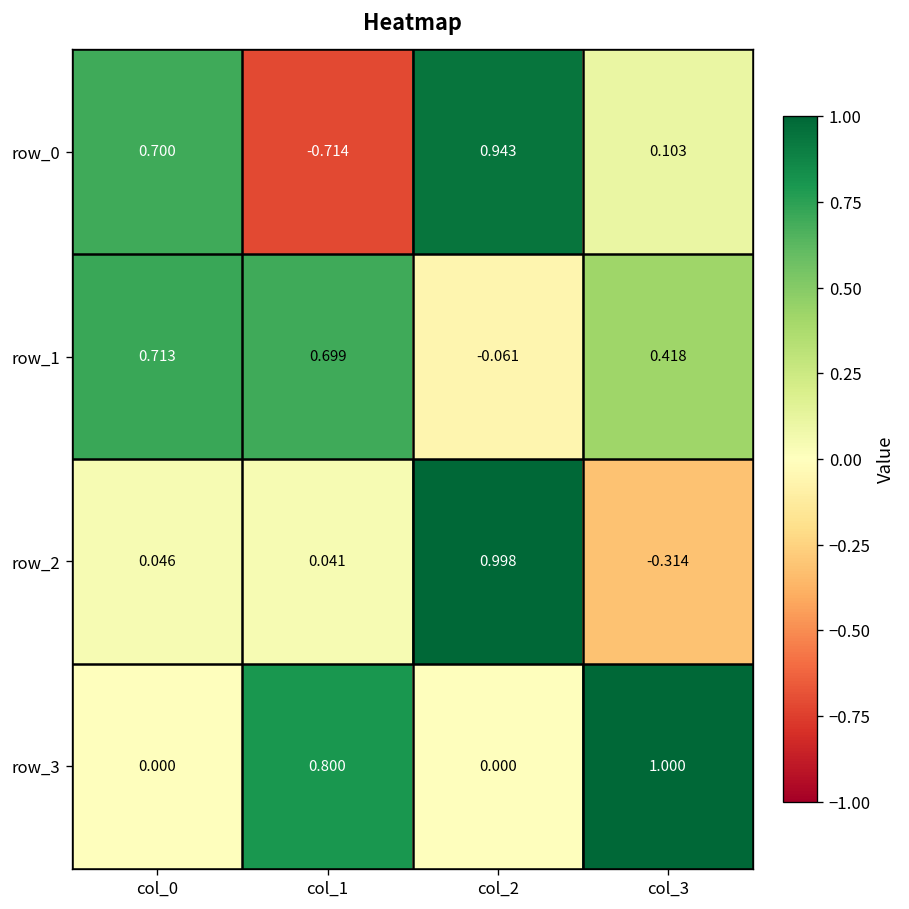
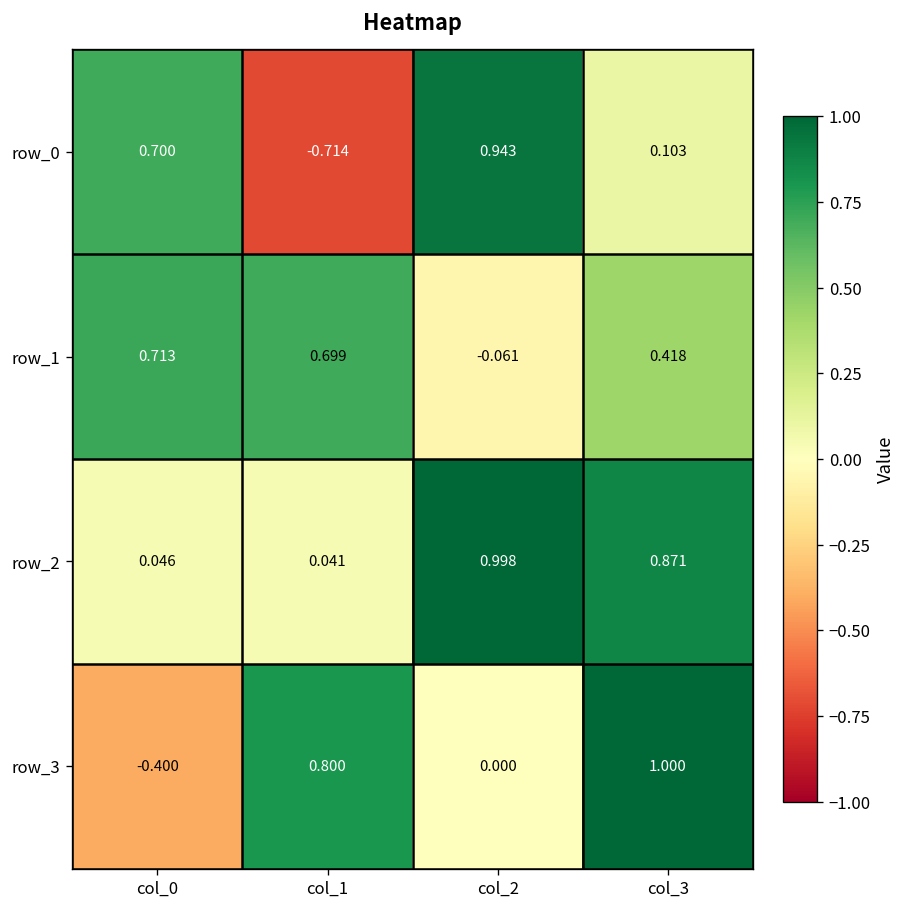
  {
    "row_0": {
      "col_0": 0.700,
      "col_1": -0.714,
      "col_2": 0.943,
      "col_3": 0.103
    },
    "row_1": {
      "col_0": 0.713,
      "col_1": 0.699,
      "col_2": -0.061,
      "col_3": 0.418
    },
    "row_2": {
      "col_0": 0.046,
      "col_1": 0.041,
      "col_2": 0.998,
-     "col_3": -0.314
+     "col_3": 0.871
    },
    "row_3": {
-     "col_0": 0.000,
+     "col_0": -0.400,
      "col_1": 0.800,
      "col_2": 0.000,
      "col_3": 1.000
    }
  }
